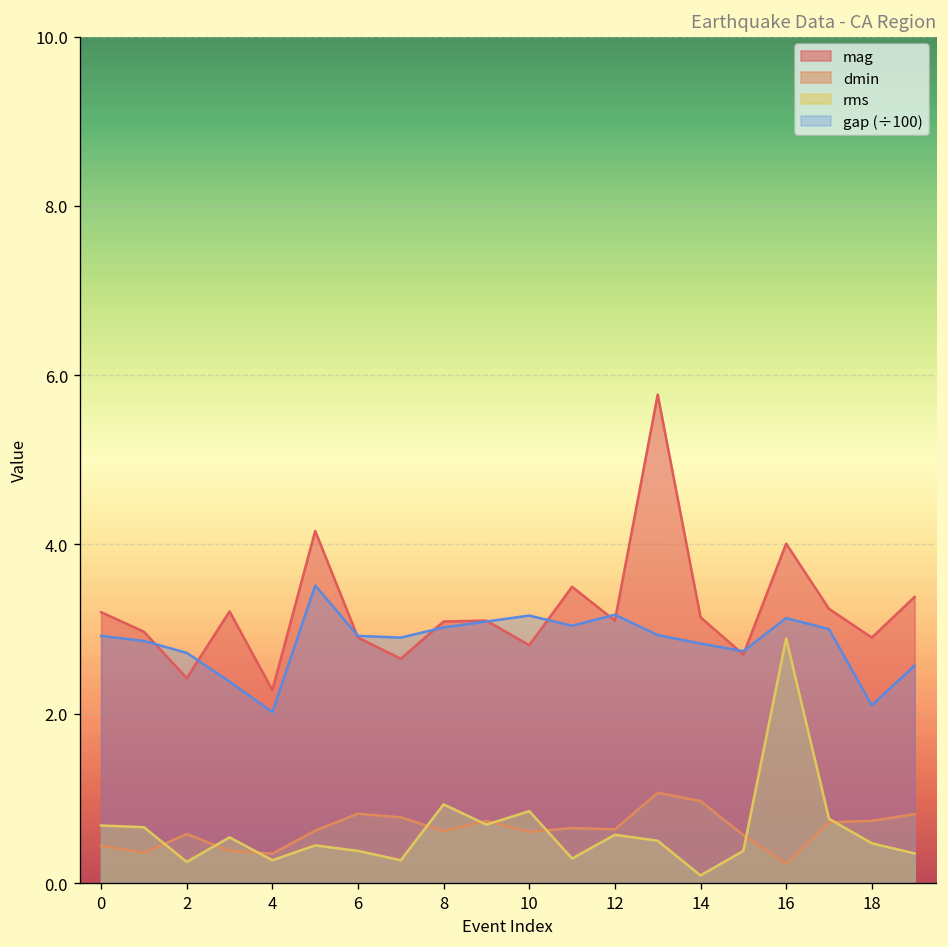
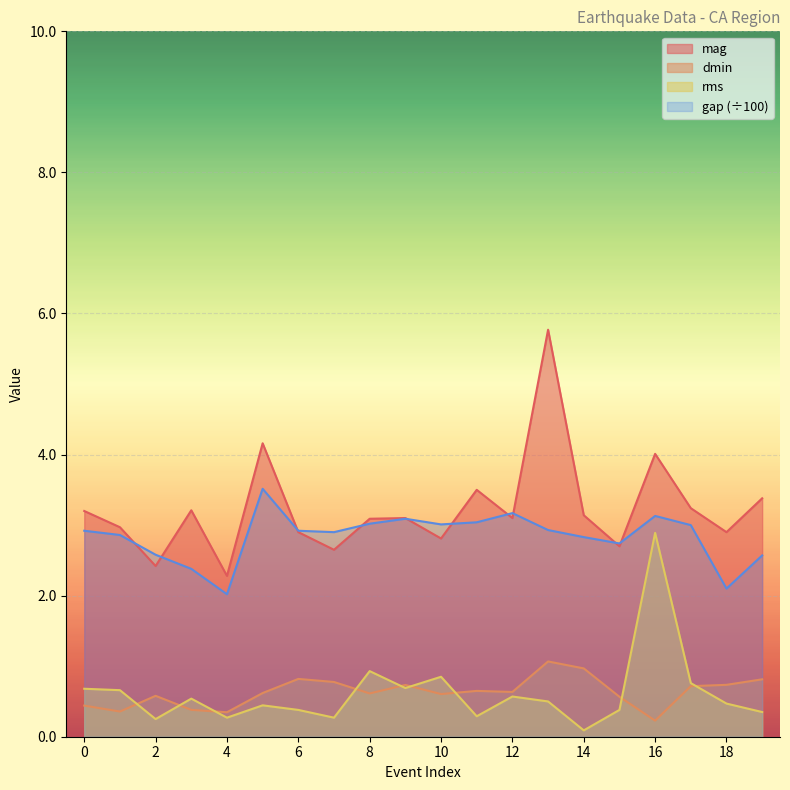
  {
    "gap (÷100)": {
      "0": 2.9,
-     "2": 2.7,
+     "2": 2.6,
      "4": 2.0,
      "8": 3.0,
-     "10": 3.2,
+     "10": 3.0,
      "12": 3.2,
      "14": 2.8,
      "16": 3.1,
      "18": 2.1
    }
  }
